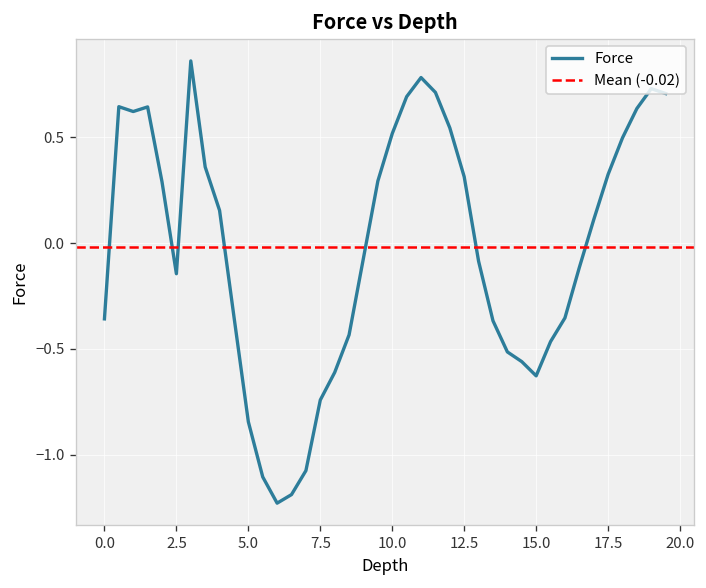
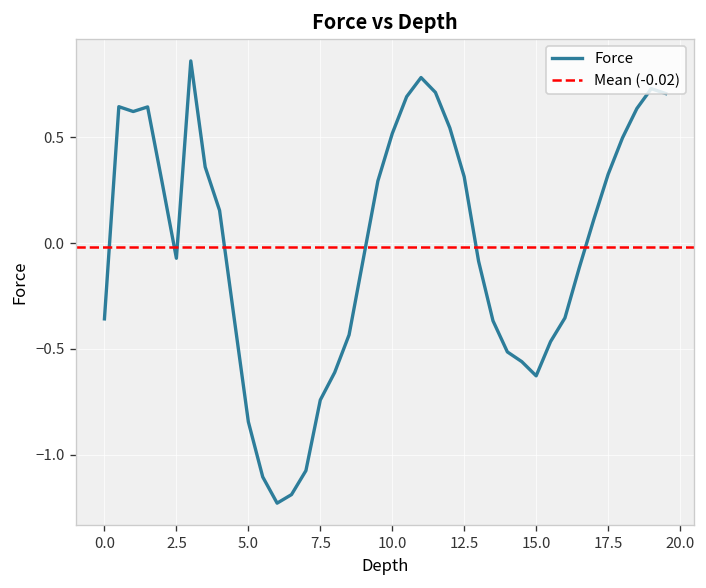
  {
    "0.0": -0.36,
-   "2.5": -0.15,
+   "2.5": -0.07,
    "5.0": -0.84,
    "7.5": -0.74,
    "10.0": 0.52,
    "12.5": 0.31,
    "15.0": -0.63,
    "17.5": 0.32
  }
